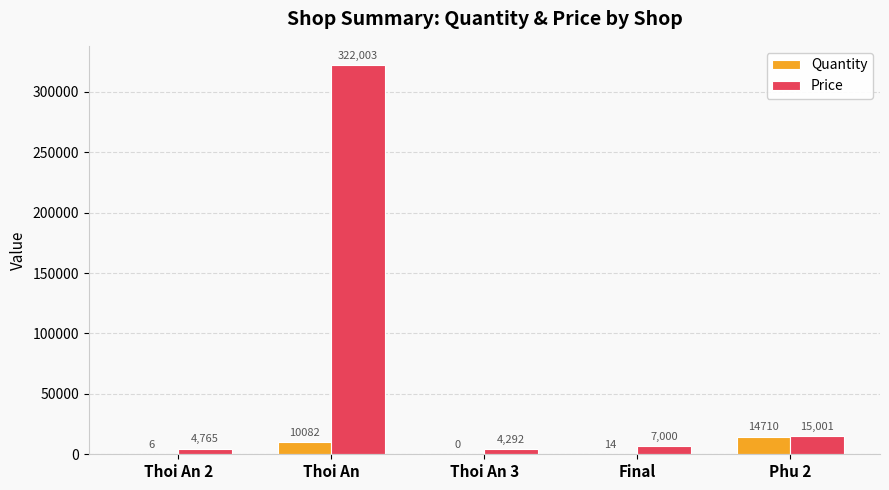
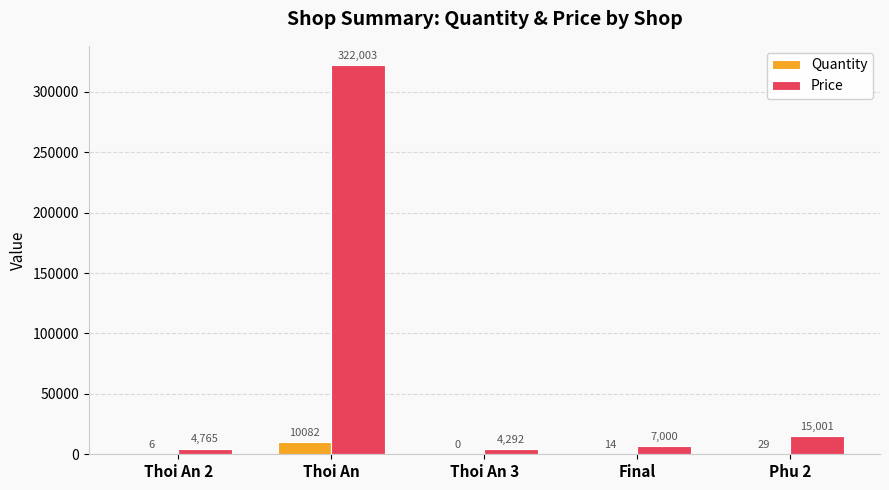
  {
    "Quantity": {
      "Thoi An 2": "6",
      "Thoi An": "10082",
      "Thoi An 3": "0",
      "Final": "14",
-     "Phu 2": "14710"
+     "Phu 2": "29"
    },
    "Price": {
      "Thoi An 2": "4,765",
      "Thoi An": "322,003",
      "Final": "7,000",
      "Phu 2": "15,001"
    }
  }
